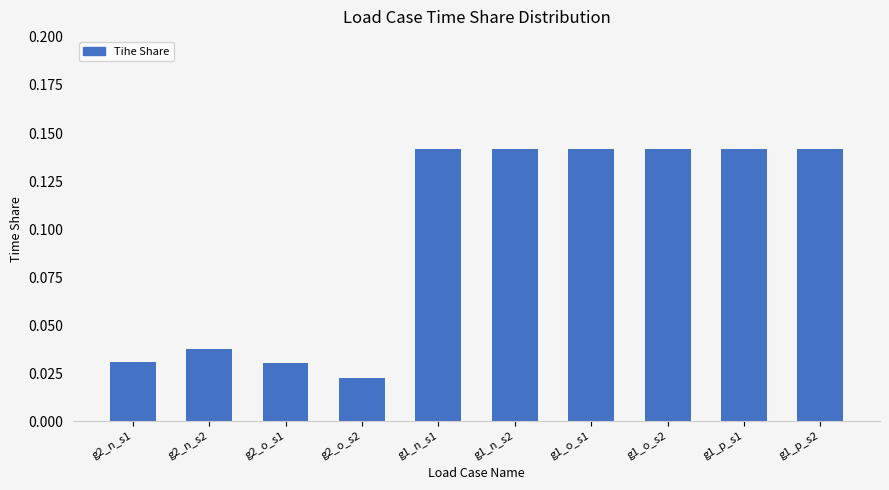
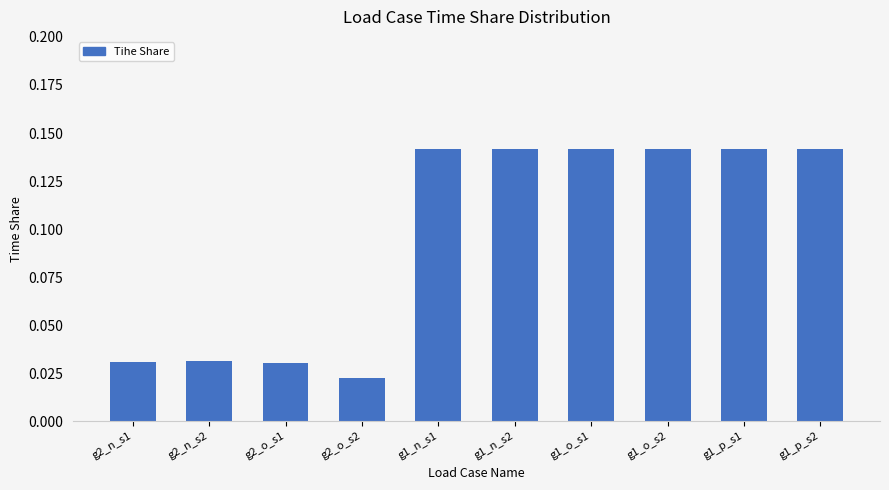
  {
    "g2_n_s1": 0.031,
-   "g2_n_s2": 0.038,
+   "g2_n_s2": 0.031,
    "g2_o_s1": 0.031,
    "g2_o_s2": 0.023,
    "g1_n_s1": 0.142,
    "g1_n_s2": 0.142,
    "g1_o_s1": 0.142,
    "g1_o_s2": 0.142,
    "g1_p_s1": 0.142,
    "g1_p_s2": 0.142
  }
